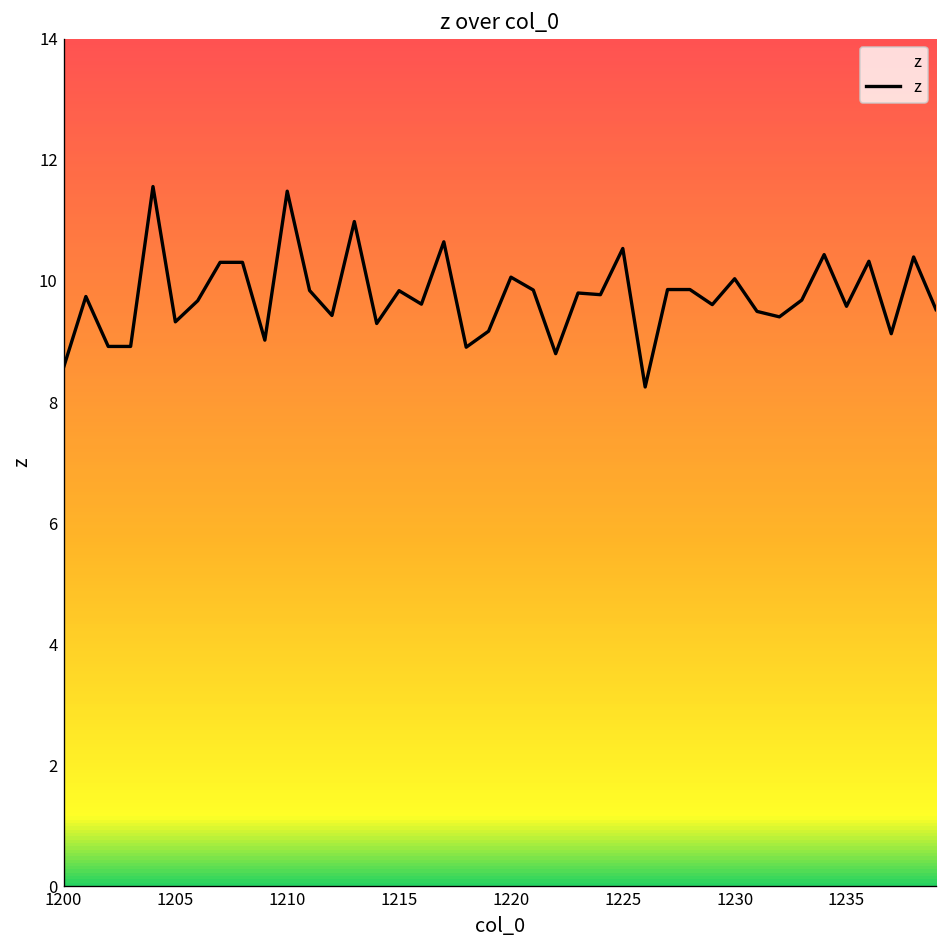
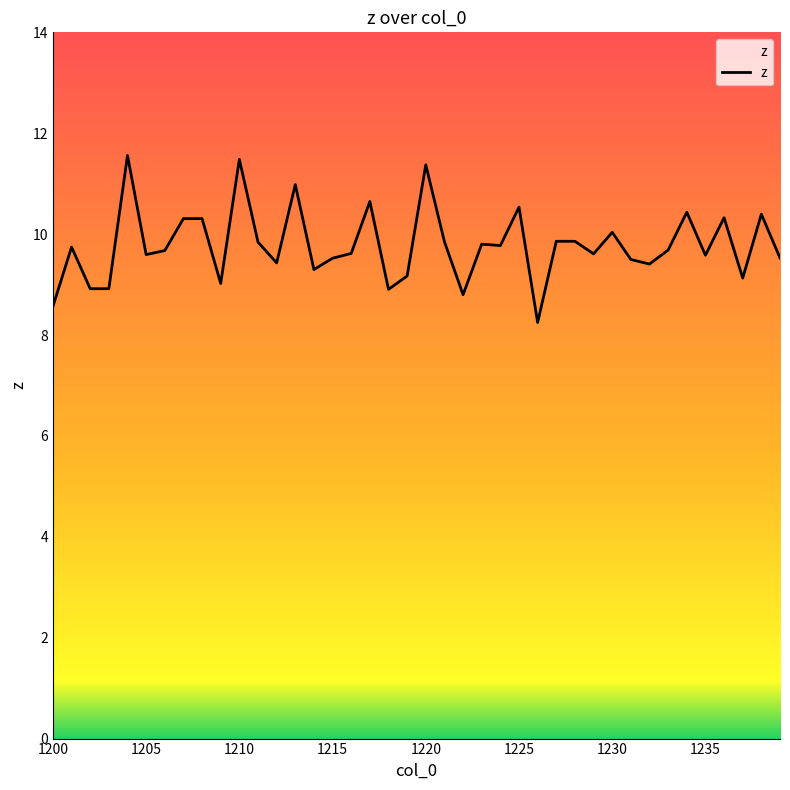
  {
    "1200": 8.6,
-   "1205": 9.3,
+   "1205": 9.6,
    "1210": 11.5,
-   "1215": 9.8,
-   "1220": 10.1,
+   "1215": 9.5,
+   "1220": 11.4,
    "1225": 10.5,
    "1230": 10.0,
    "1235": 9.6
  }
